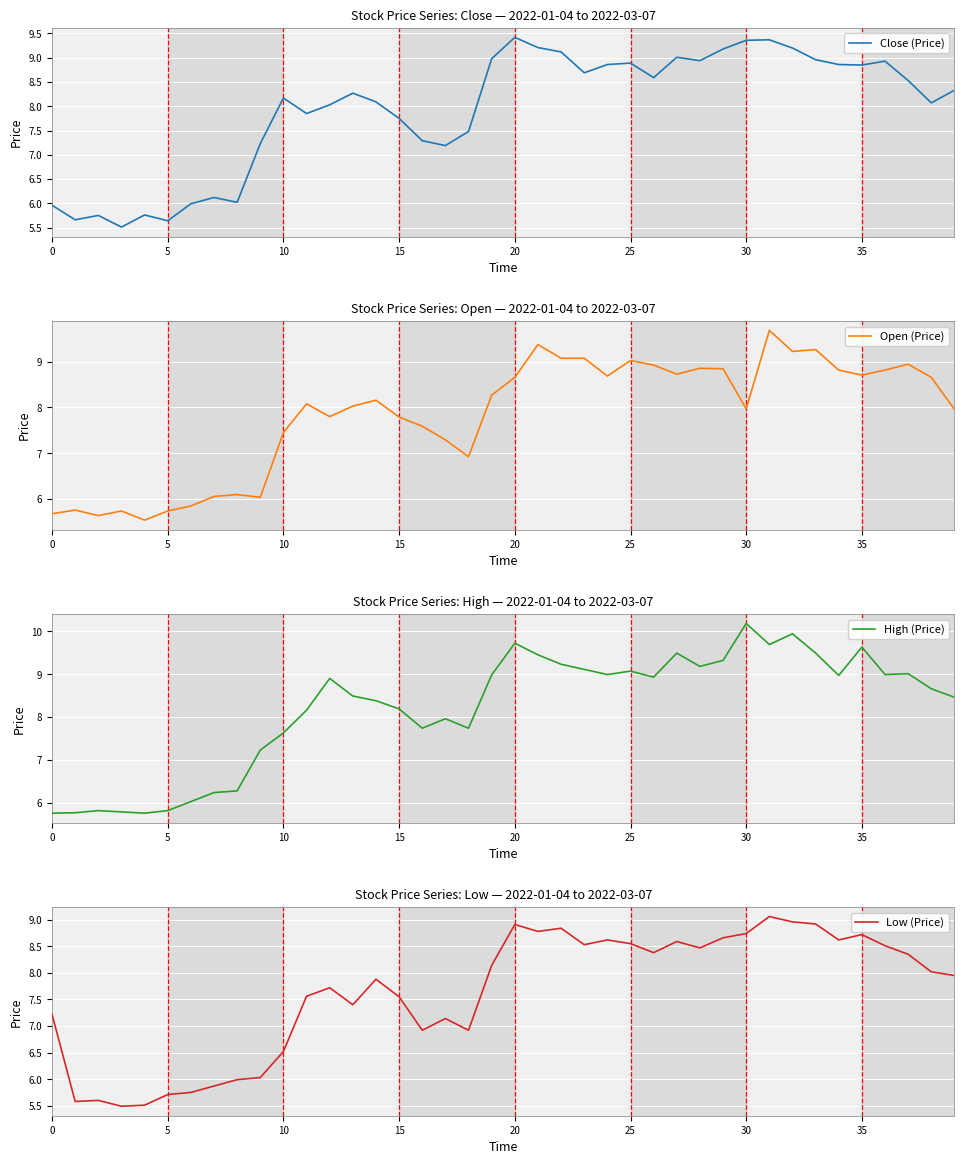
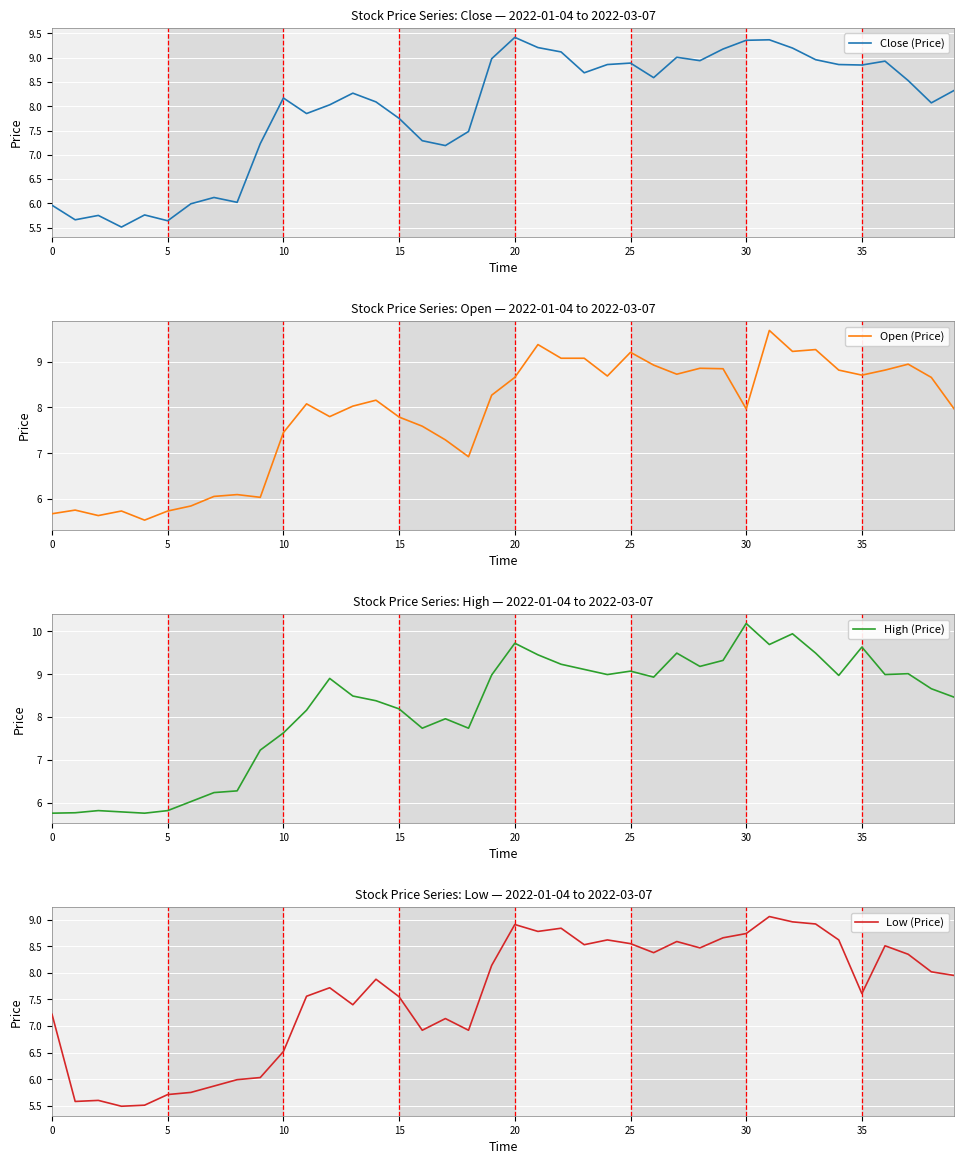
  {
    "Stock Price Series: Close — 2022-01-04 to 2022-03-07": {
      "0": 6.0,
      "5": 5.6,
      "10": 8.2,
      "15": 7.8,
      "20": 9.4,
      "25": 8.9,
      "30": 9.4,
      "35": 8.9
    },
    "Stock Price Series: Open — 2022-01-04 to 2022-03-07": {
      "0": 5.7,
      "5": 5.7,
      "10": 7.5,
      "15": 7.8,
      "20": 8.7,
-     "25": 9.0,
+     "25": 9.2,
      "30": 8.0,
      "35": 8.7
    },
    "Stock Price Series: High — 2022-01-04 to 2022-03-07": {
      "0": 5.8,
      "5": 5.8,
      "10": 7.6,
      "15": 8.2,
      "20": 9.7,
      "25": 9.1,
      "30": 10.2,
      "35": 9.6
    },
    "Stock Price Series: Low — 2022-01-04 to 2022-03-07": {
      "0": 7.2,
      "5": 5.7,
      "10": 6.5,
      "15": 7.6,
      "20": 8.9,
      "25": 8.6,
      "30": 8.7,
-     "35": 8.7
+     "35": 7.6
    }
  }
